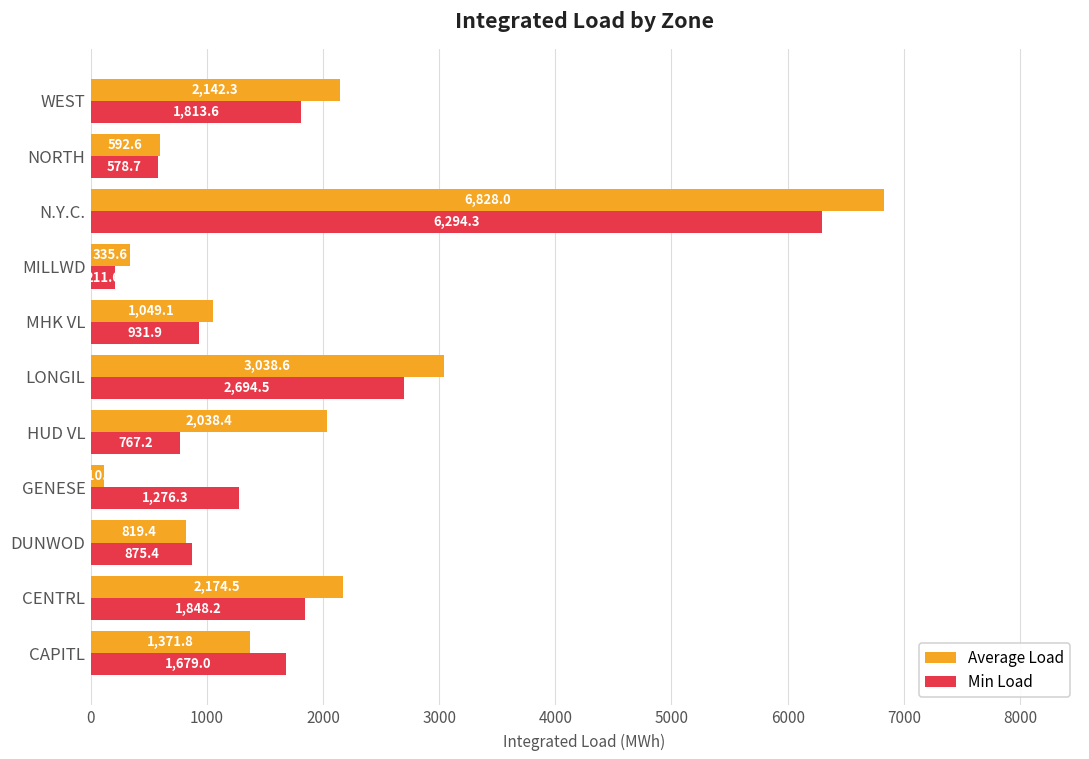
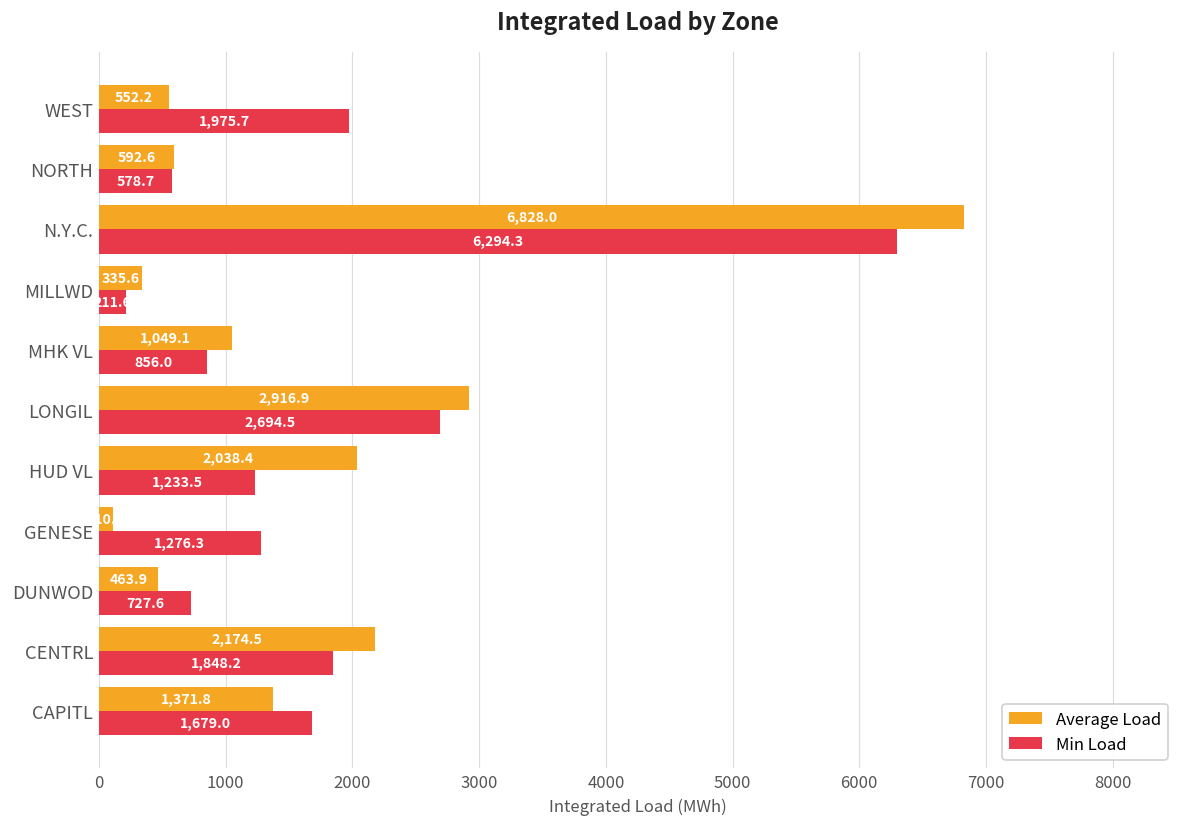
  {
    "Average Load": {
-     "WEST": "2,142.3",
+     "WEST": "552.2",
      "NORTH": "592.6",
      "N.Y.C.": "6,828.0",
      "MILLWD": "335.6",
      "MHK VL": "1,049.1",
-     "LONGIL": "3,038.6",
+     "LONGIL": "2,916.9",
      "HUD VL": "2,038.4",
-     "DUNWOD": "819.4",
+     "DUNWOD": "463.9",
      "CENTRL": "2,174.5",
      "CAPITL": "1,371.8"
    },
    "Min Load": {
-     "WEST": "1,813.6",
+     "WEST": "1,975.7",
      "NORTH": "578.7",
      "N.Y.C.": "6,294.3",
      "MILLWD": "211.6",
-     "MHK VL": "931.9",
+     "MHK VL": "856.0",
      "LONGIL": "2,694.5",
-     "HUD VL": "767.2",
+     "HUD VL": "1,233.5",
      "GENESE": "1,276.3",
-     "DUNWOD": "875.4",
+     "DUNWOD": "727.6",
      "CENTRL": "1,848.2",
      "CAPITL": "1,679.0"
    }
  }
